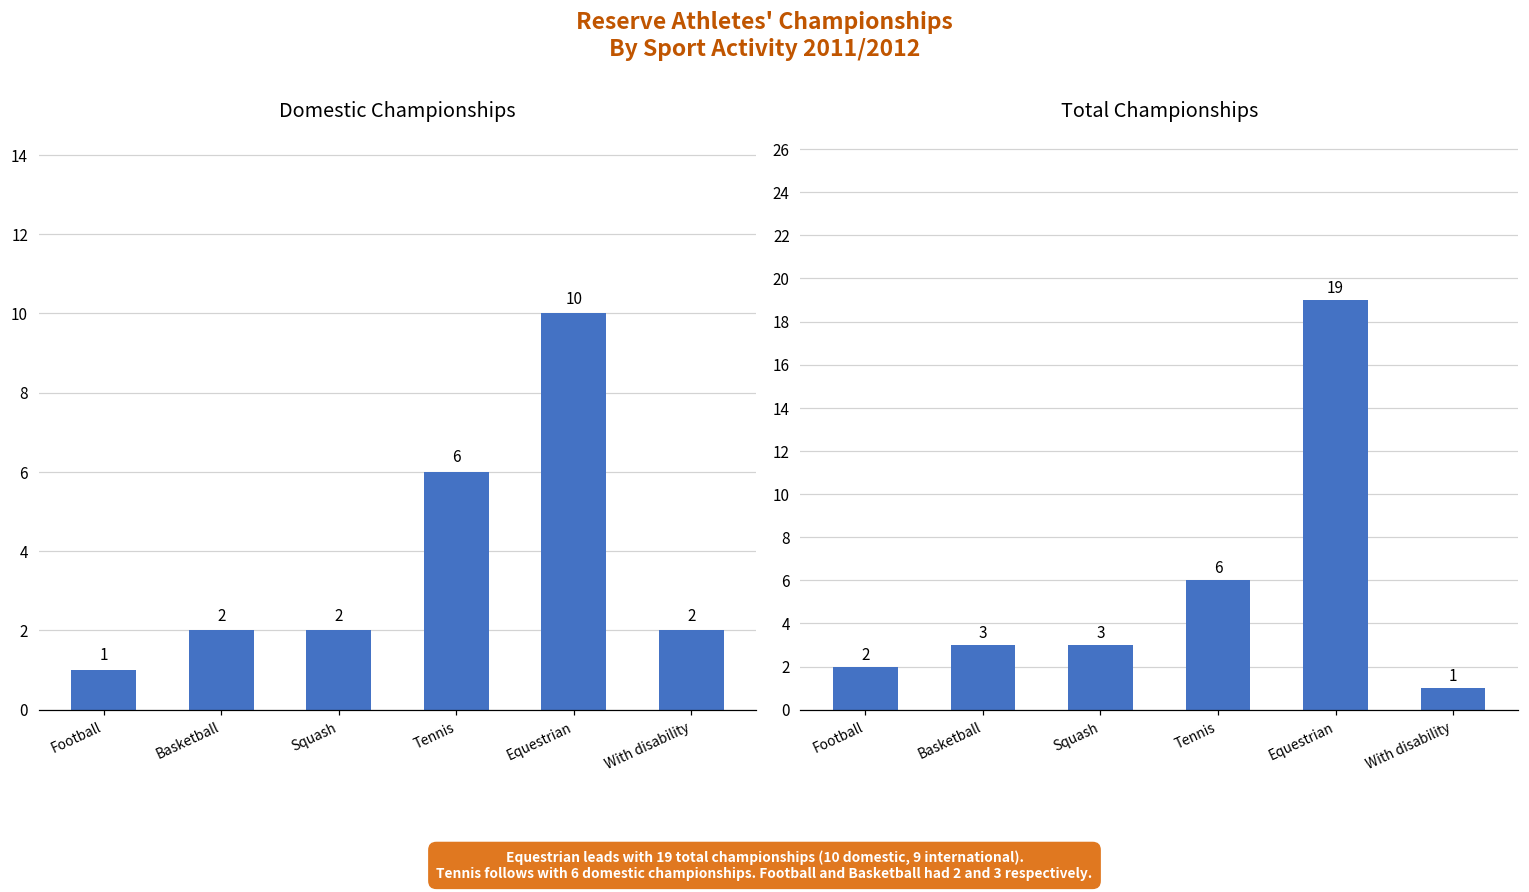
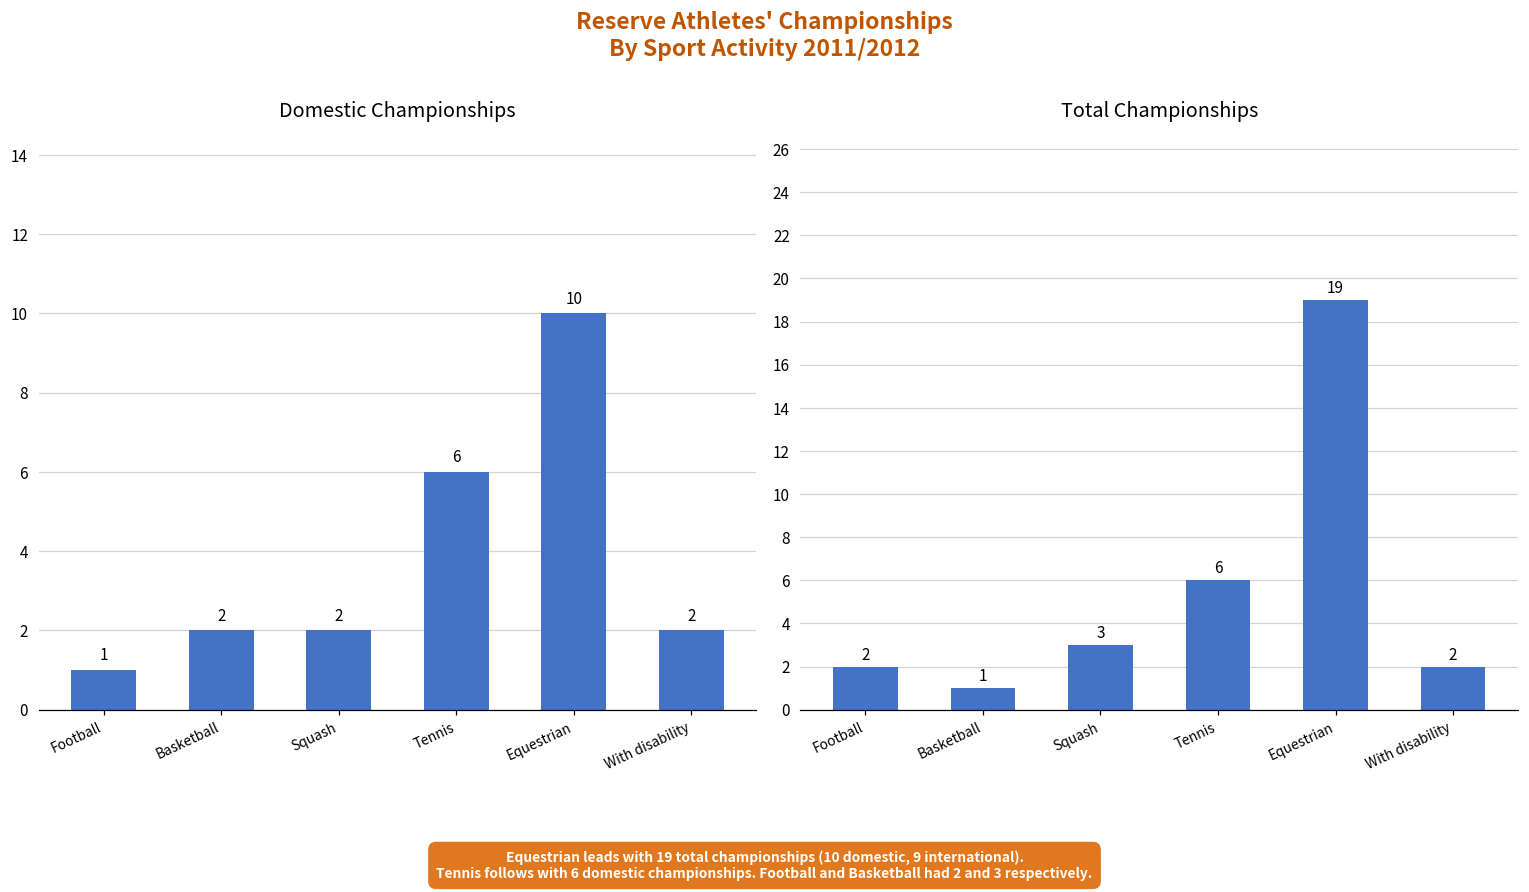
  {
    "Domestic Championships": {
      "Football": 1,
      "Basketball": 2,
      "Squash": 2,
      "Tennis": 6,
      "Equestrian": 10,
      "With disability": 2
    },
    "Total Championships": {
      "Football": 2,
-     "Basketball": 3,
+     "Basketball": 1,
      "Squash": 3,
      "Tennis": 6,
      "Equestrian": 19,
-     "With disability": 1
+     "With disability": 2
    }
  }
